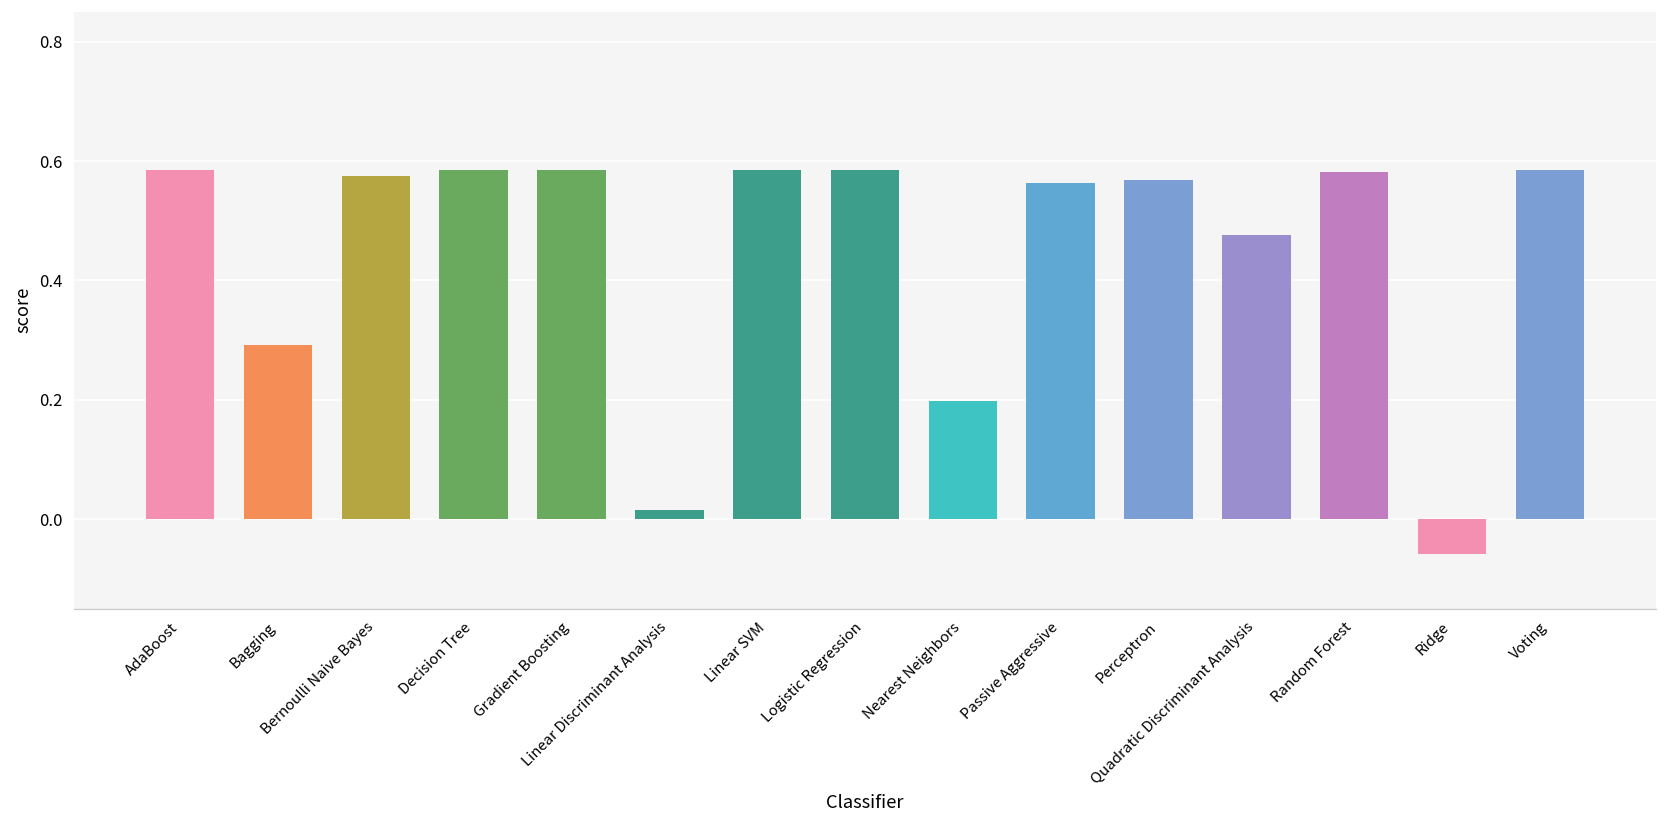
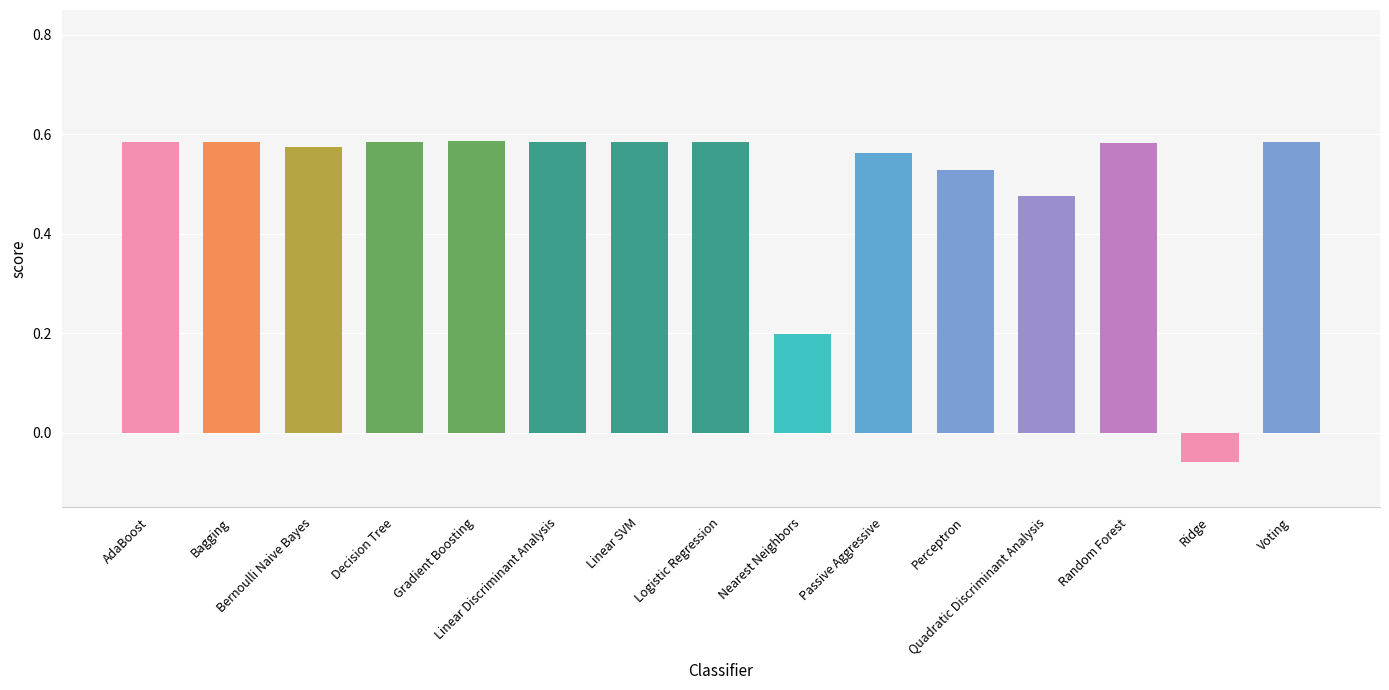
  {
    "AdaBoost": 0.58,
-   "Bagging": 0.29,
+   "Bagging": 0.58,
    "Bernoulli Naive Bayes": 0.58,
    "Decision Tree": 0.59,
    "Gradient Boosting": 0.59,
-   "Linear Discriminant Analysis": 0.01,
+   "Linear Discriminant Analysis": 0.58,
    "Linear SVM": 0.58,
    "Logistic Regression": 0.58,
    "Nearest Neighbors": 0.20,
    "Passive Aggressive": 0.56,
-   "Perceptron": 0.57,
+   "Perceptron": 0.53,
    "Quadratic Discriminant Analysis": 0.48,
    "Random Forest": 0.58,
    "Ridge": -0.06,
    "Voting": 0.58
  }
